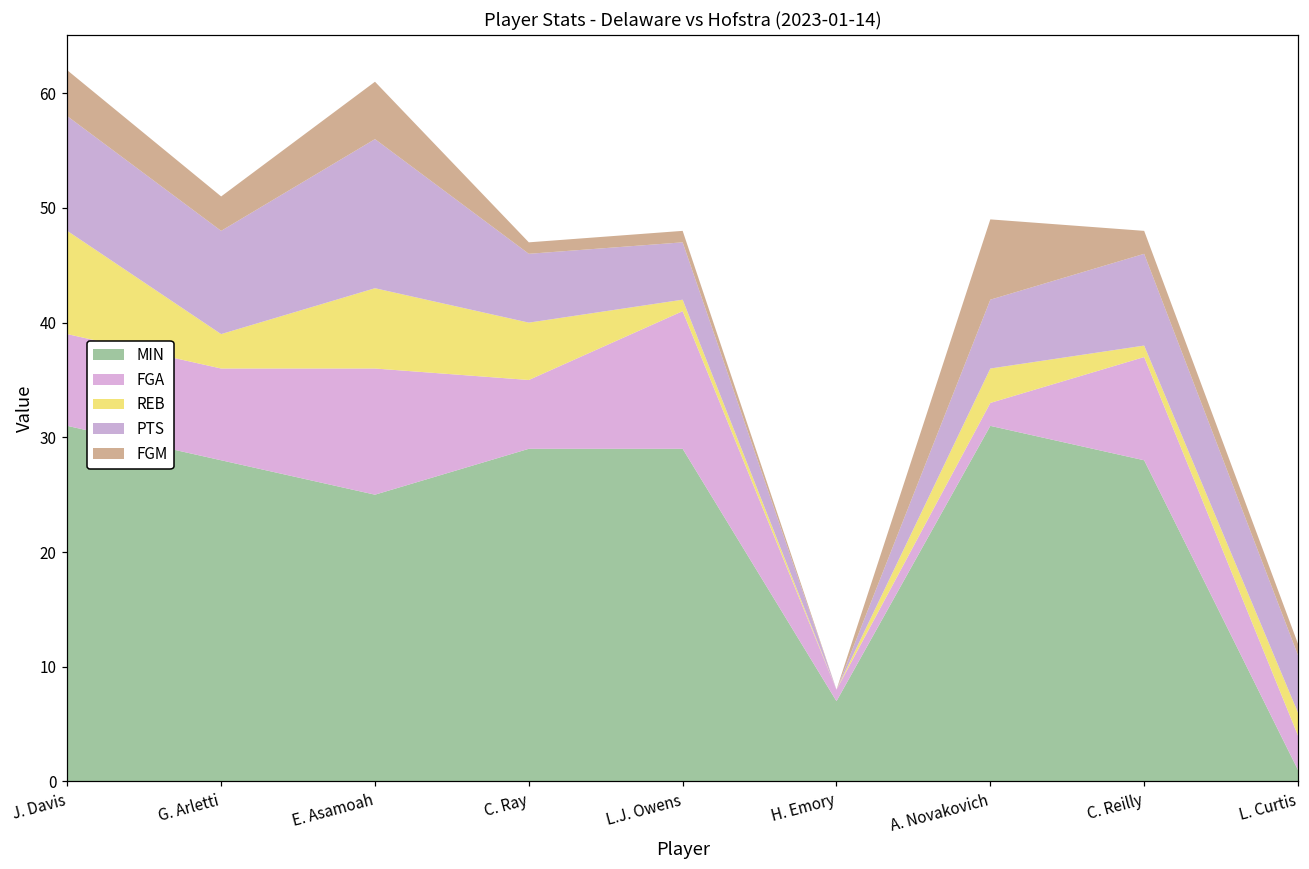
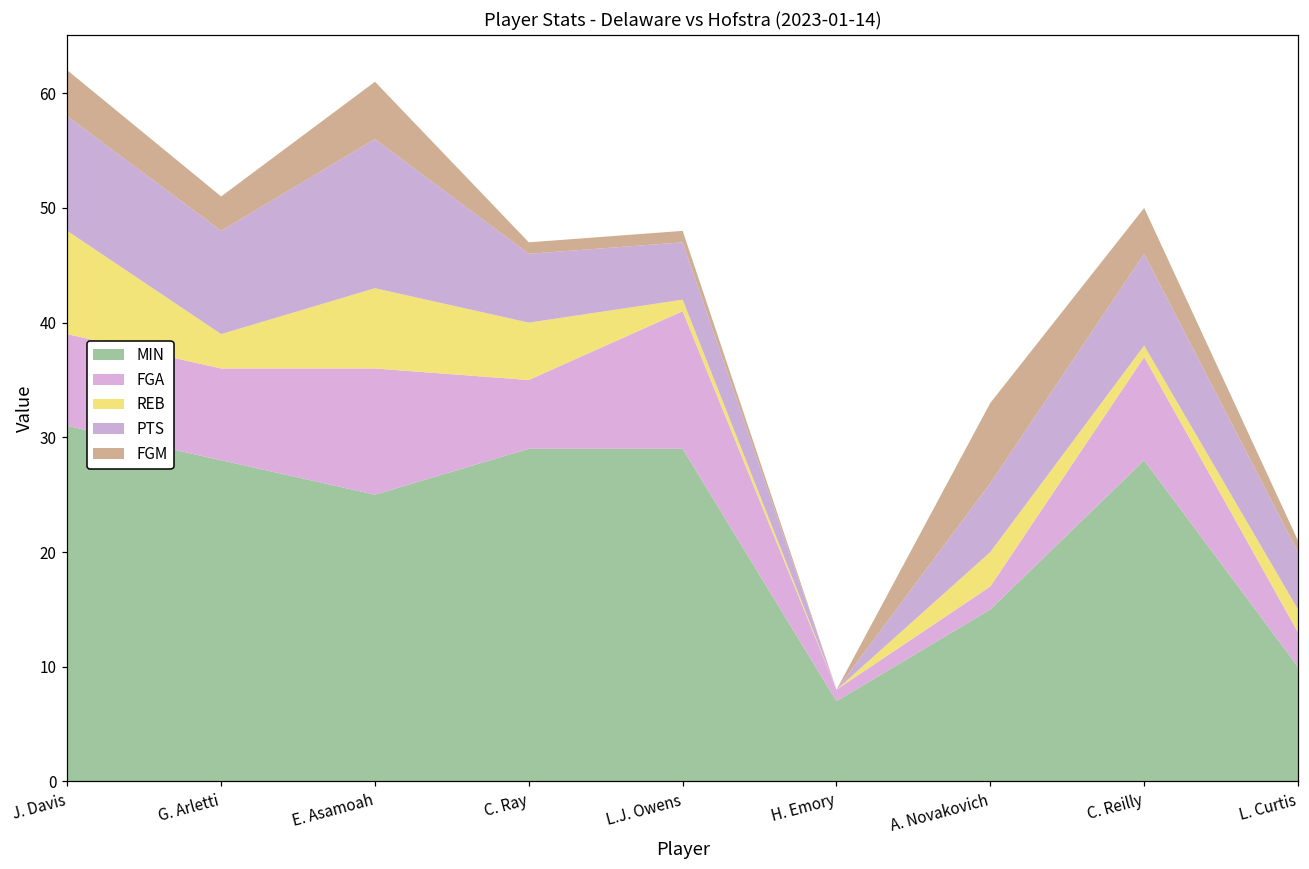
  {
    "MIN": {
      "J. Davis": 31,
      "G. Arletti": 28,
      "E. Asamoah": 25,
      "C. Ray": 29,
      "L.J. Owens": 29,
      "H. Emory": 7,
-     "A. Novakovich": 31,
+     "A. Novakovich": 15,
      "C. Reilly": 28,
-     "L. Curtis": 1
+     "L. Curtis": 10
    },
    "REB": {
      "J. Davis": 9,
      "G. Arletti": 3,
      "E. Asamoah": 7,
      "C. Ray": 5,
      "L.J. Owens": 1,
      "A. Novakovich": 3,
      "C. Reilly": 1,
      "L. Curtis": 2
    },
    "FGM": {
      "J. Davis": 4,
      "G. Arletti": 3,
      "E. Asamoah": 5,
      "C. Ray": 1,
      "L.J. Owens": 1,
      "A. Novakovich": 7,
-     "C. Reilly": 2,
+     "C. Reilly": 4,
      "L. Curtis": 1
    }
  }
